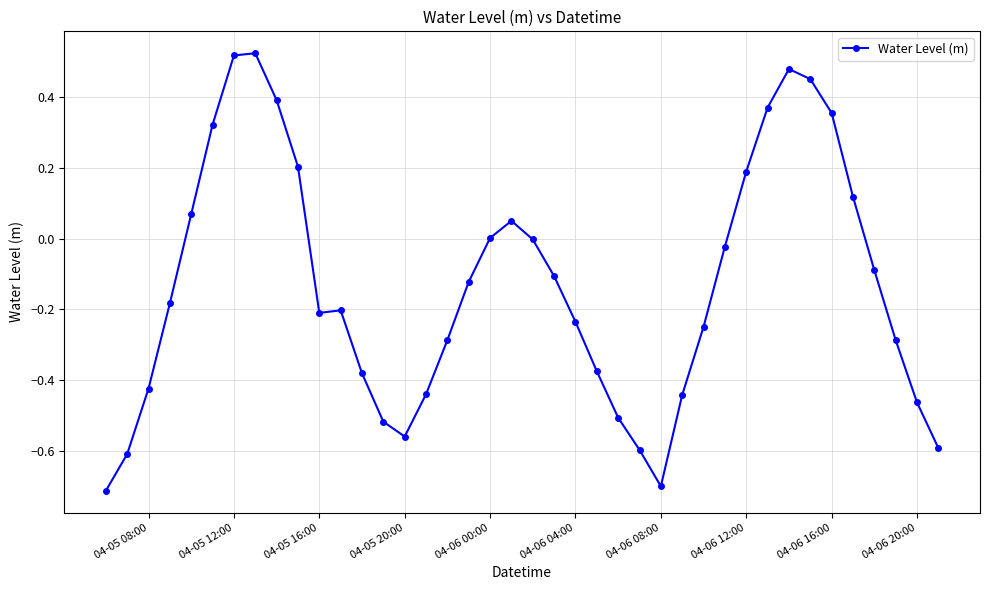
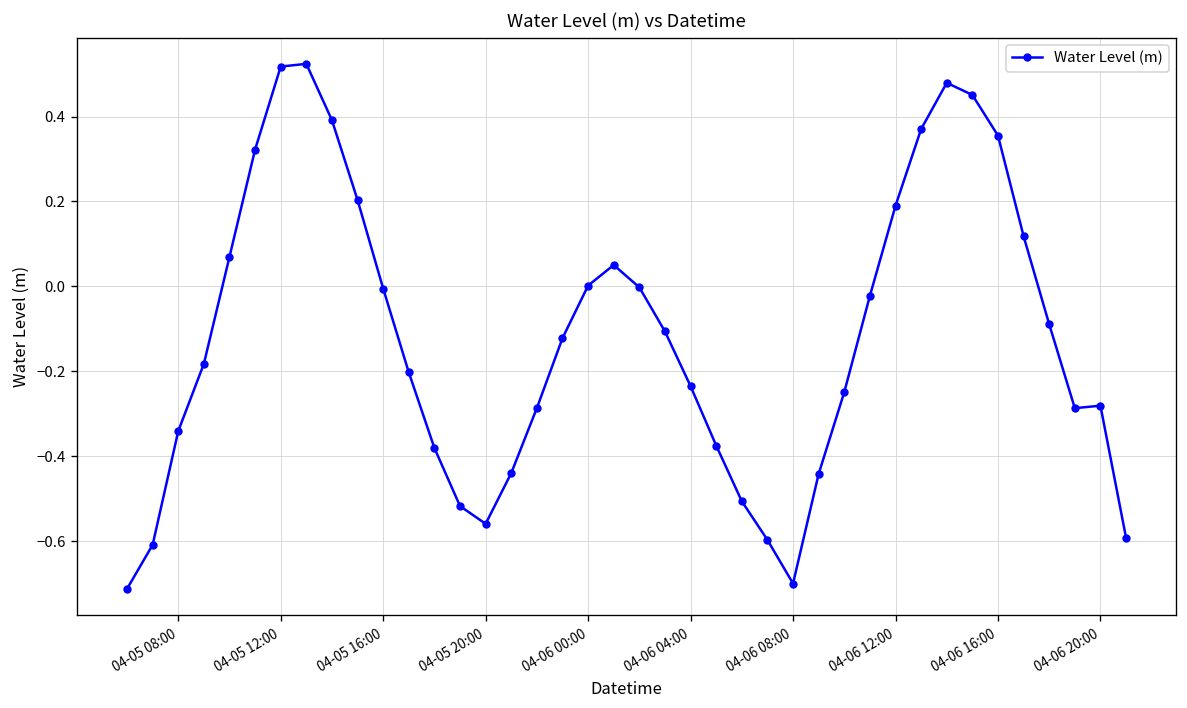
  {
-   "04-05 08:00": -0.42,
+   "04-05 08:00": -0.34,
    "04-05 12:00": 0.52,
-   "04-05 16:00": -0.21,
+   "04-05 16:00": -0.01,
    "04-05 20:00": -0.56,
    "04-06 00:00": 0.00,
    "04-06 04:00": -0.24,
    "04-06 08:00": -0.70,
    "04-06 12:00": 0.19,
    "04-06 16:00": 0.36,
-   "04-06 20:00": -0.46
+   "04-06 20:00": -0.28
  }
